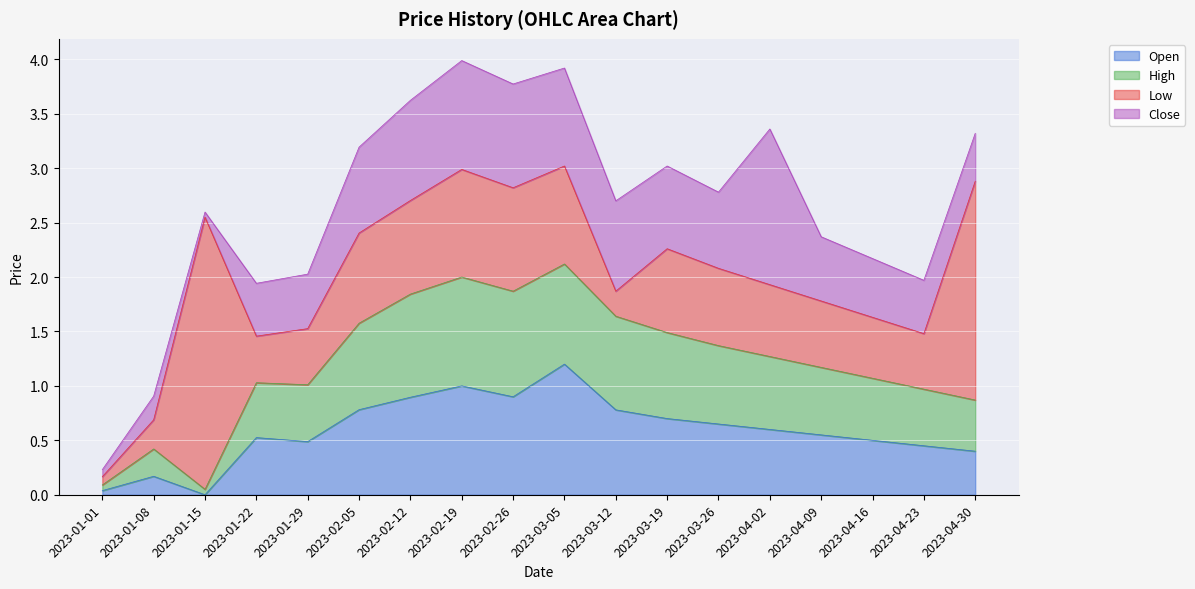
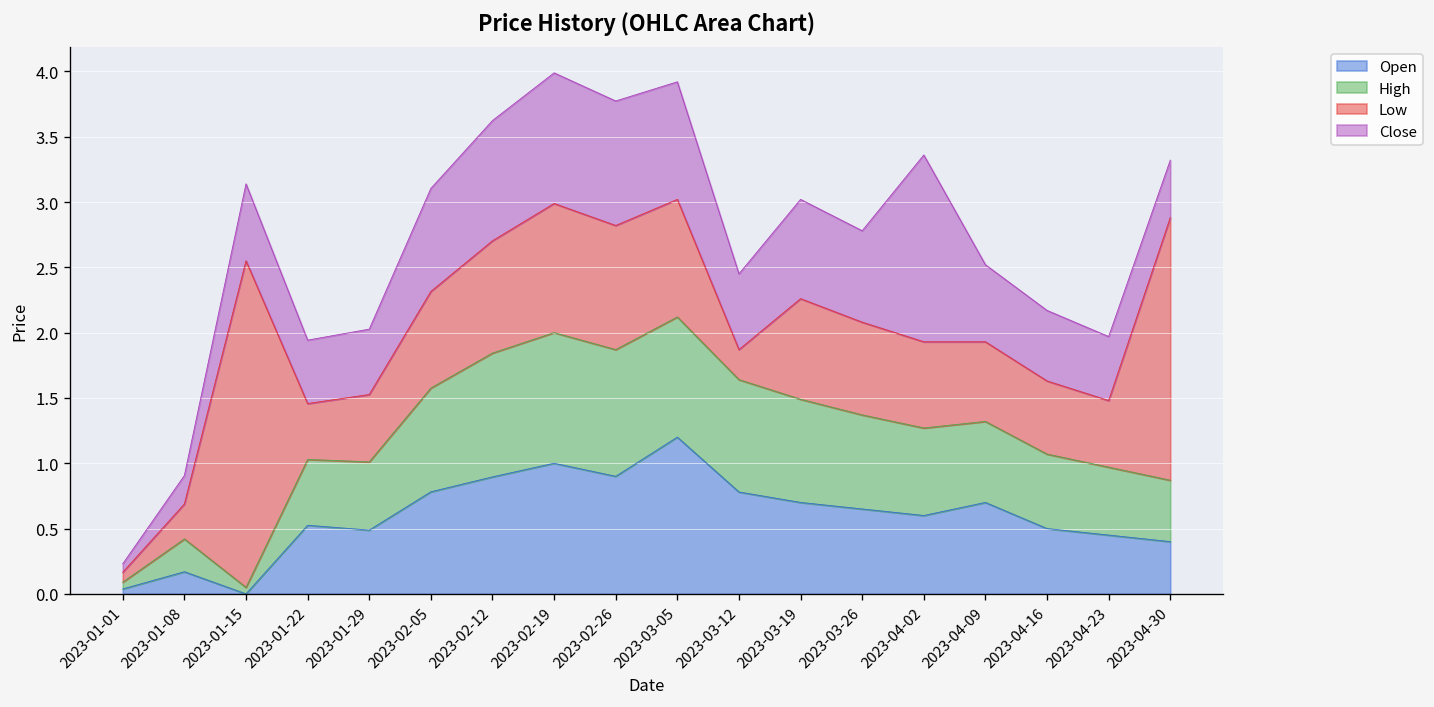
  {
    "Open": {
      "2023-01-01": 0.04,
      "2023-01-08": 0.17,
      "2023-01-15": 0.00,
      "2023-01-22": 0.53,
      "2023-01-29": 0.49,
      "2023-02-05": 0.78,
      "2023-02-12": 0.90,
      "2023-02-19": 1.00,
      "2023-02-26": 0.90,
      "2023-03-05": 1.20,
      "2023-03-12": 0.78,
      "2023-03-19": 0.70,
      "2023-03-26": 0.65,
      "2023-04-02": 0.60,
-     "2023-04-09": 0.55,
+     "2023-04-09": 0.70,
      "2023-04-16": 0.50,
      "2023-04-23": 0.45,
      "2023-04-30": 0.40
    },
    "High": {
      "2023-01-01": 0.05,
      "2023-01-08": 0.25,
      "2023-01-15": 0.05,
      "2023-01-22": 0.50,
      "2023-01-29": 0.52,
      "2023-02-05": 0.79,
      "2023-02-12": 0.95,
      "2023-02-19": 1.00,
      "2023-02-26": 0.97,
      "2023-03-05": 0.92,
      "2023-03-12": 0.86,
      "2023-03-19": 0.79,
      "2023-03-26": 0.72,
      "2023-04-02": 0.67,
      "2023-04-09": 0.62,
      "2023-04-16": 0.57,
      "2023-04-23": 0.52,
      "2023-04-30": 0.47
    },
    "Low": {
      "2023-01-01": 0.08,
      "2023-01-08": 0.27,
      "2023-01-15": 2.50,
      "2023-01-22": 0.43,
      "2023-01-29": 0.52,
-     "2023-02-05": 0.83,
+     "2023-02-05": 0.74,
      "2023-02-12": 0.86,
      "2023-02-19": 0.99,
      "2023-02-26": 0.95,
      "2023-03-05": 0.90,
      "2023-03-12": 0.23,
      "2023-03-19": 0.77,
      "2023-03-26": 0.71,
      "2023-04-02": 0.66,
      "2023-04-09": 0.61,
      "2023-04-16": 0.56,
      "2023-04-23": 0.51,
      "2023-04-30": 2.01
    },
    "Close": {
      "2023-01-01": 0.06,
      "2023-01-08": 0.22,
-     "2023-01-15": 0.05,
+     "2023-01-15": 0.59,
      "2023-01-22": 0.49,
      "2023-01-29": 0.50,
      "2023-02-05": 0.79,
      "2023-02-12": 0.92,
      "2023-02-19": 1.00,
      "2023-02-26": 0.95,
      "2023-03-05": 0.90,
-     "2023-03-12": 0.83,
+     "2023-03-12": 0.58,
      "2023-03-19": 0.76,
      "2023-03-26": 0.70,
      "2023-04-02": 1.43,
      "2023-04-09": 0.59,
      "2023-04-16": 0.54,
      "2023-04-23": 0.49,
      "2023-04-30": 0.44
    }
  }
